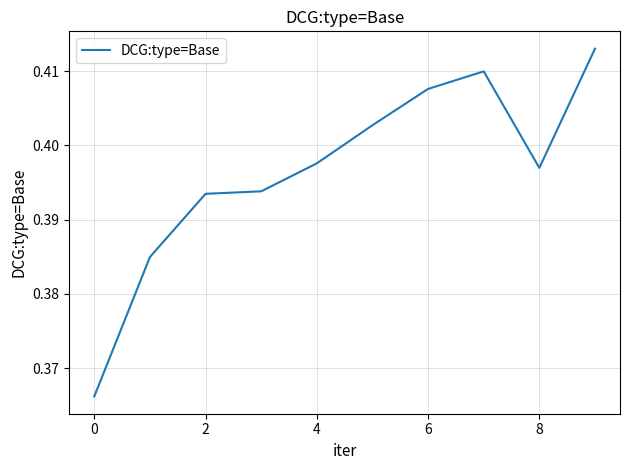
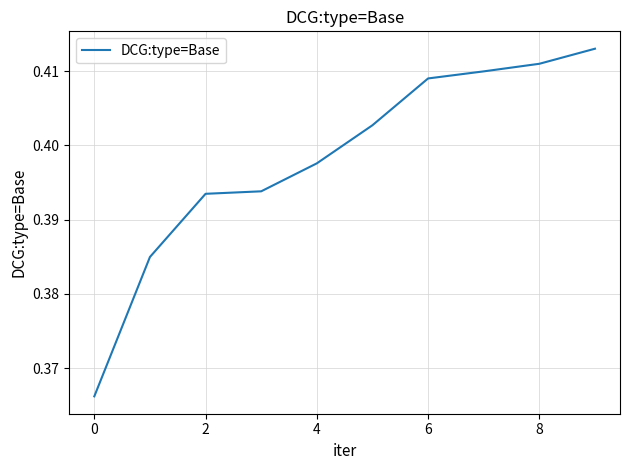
  {
    "0": 0.366,
    "2": 0.393,
    "4": 0.398,
-   "6": 0.408,
-   "8": 0.397
+   "6": 0.409,
+   "8": 0.411
  }
